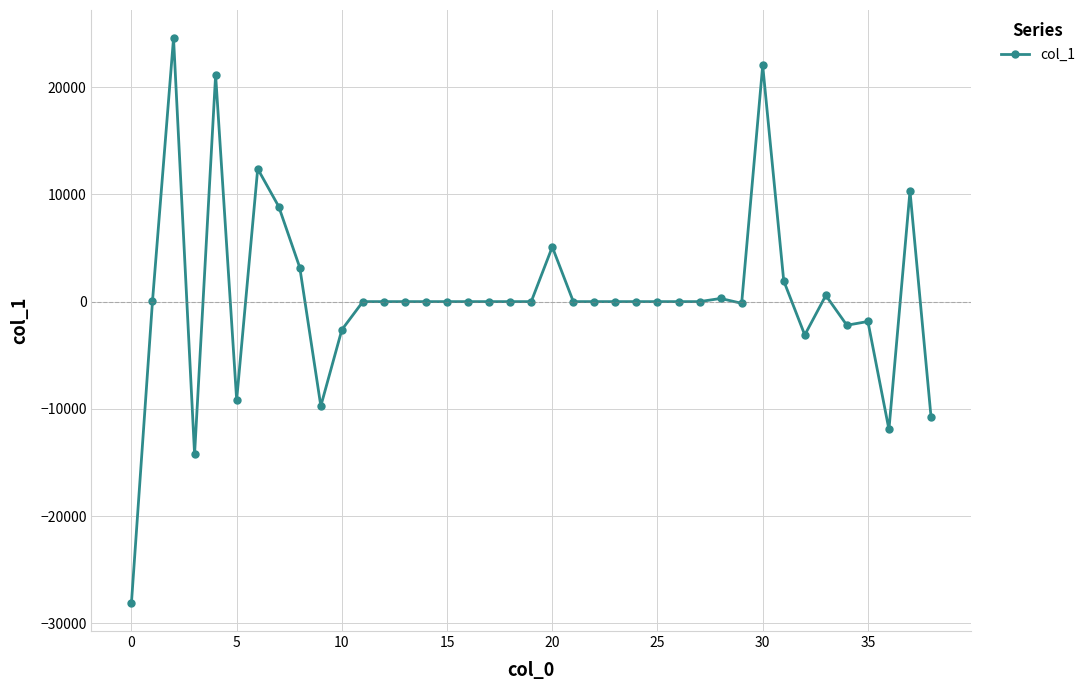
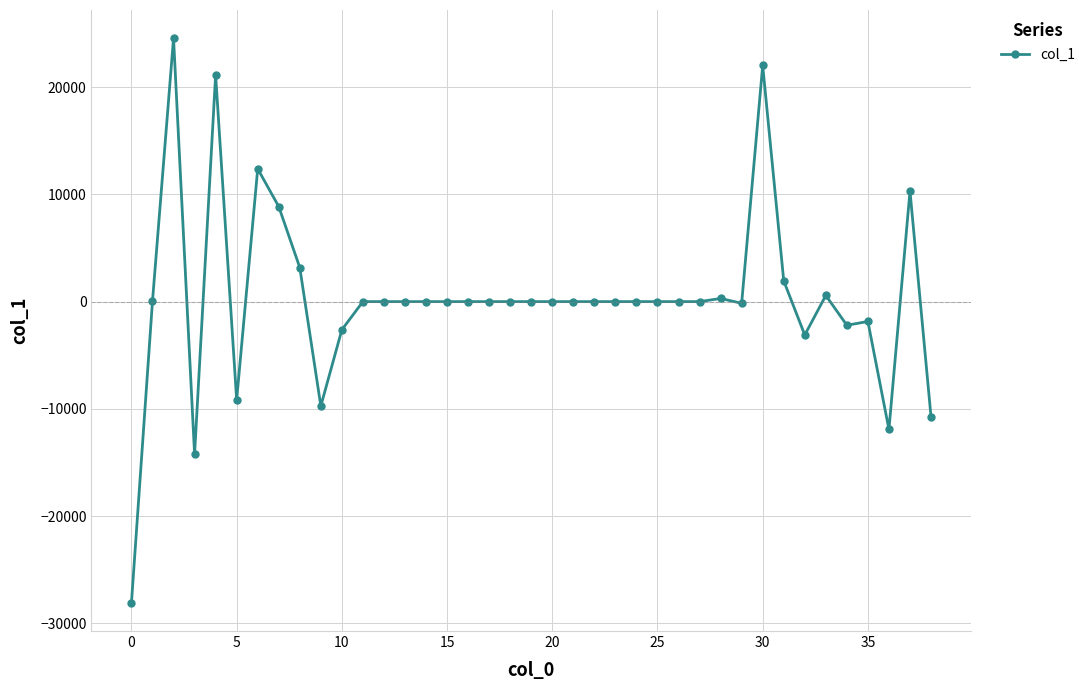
  {
    "0": -28100,
    "5": -9200,
    "10": -2600,
    "15": 0,
-   "20": 5100,
+   "20": 0,
    "25": 0,
    "30": 22000,
    "35": -1900
  }
